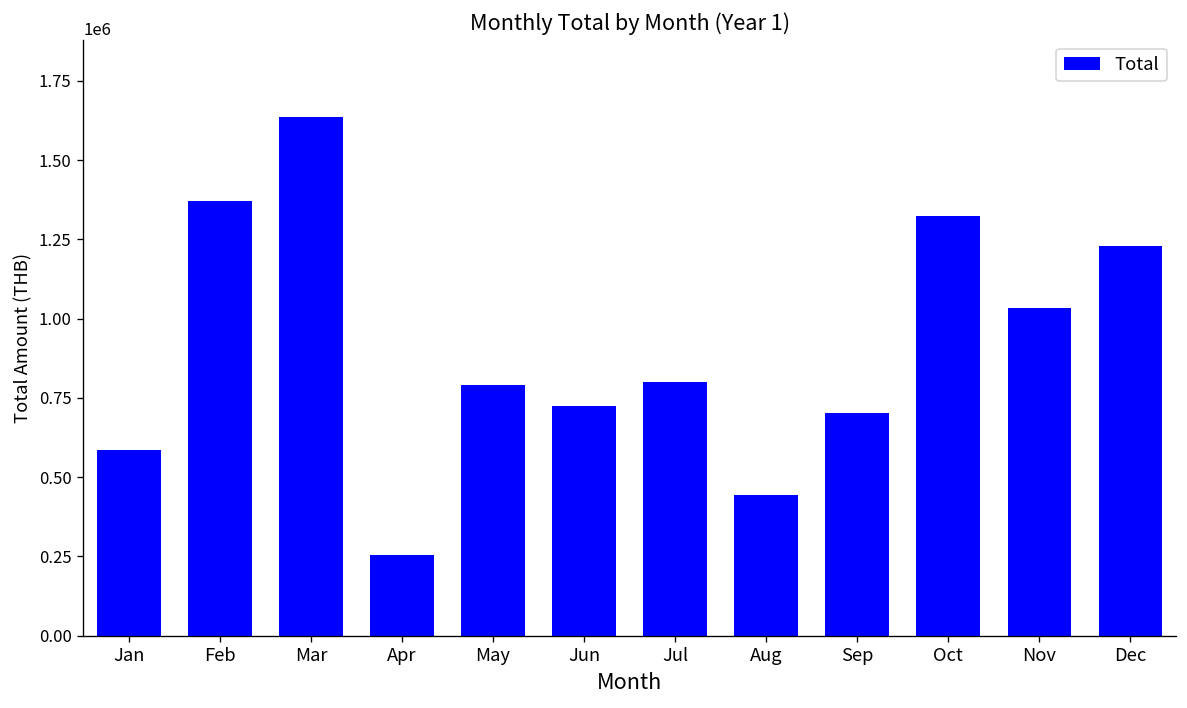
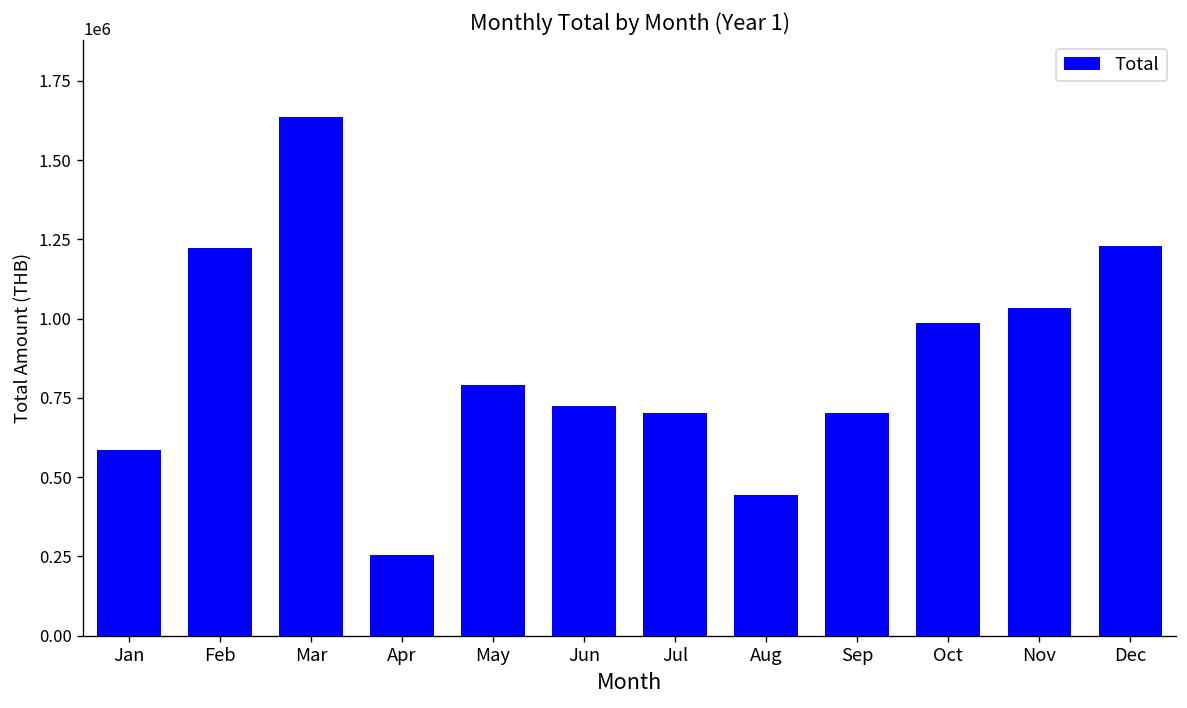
  {
    "Jan": 590000,
-   "Feb": 1370000,
+   "Feb": 1220000,
    "Mar": 1630000,
    "Apr": 260000,
    "May": 790000,
    "Jun": 720000,
-   "Jul": 800000,
+   "Jul": 700000,
    "Aug": 450000,
    "Sep": 700000,
-   "Oct": 1330000,
+   "Oct": 990000,
    "Nov": 1030000,
    "Dec": 1230000
  }
